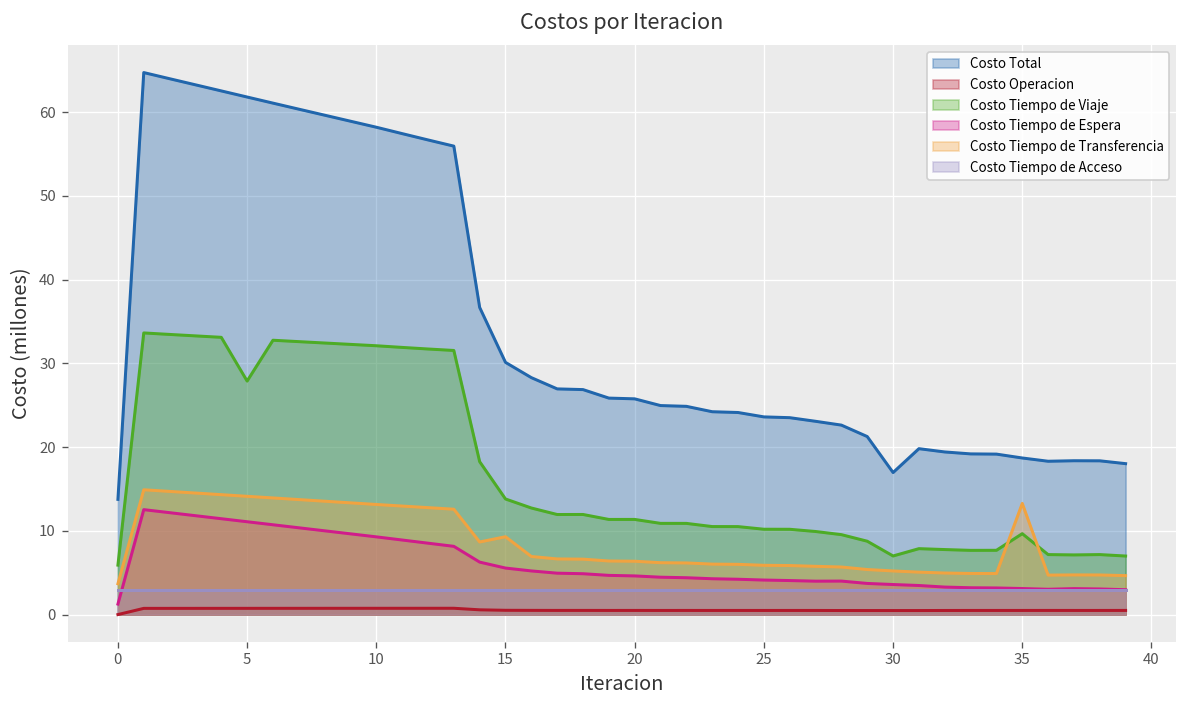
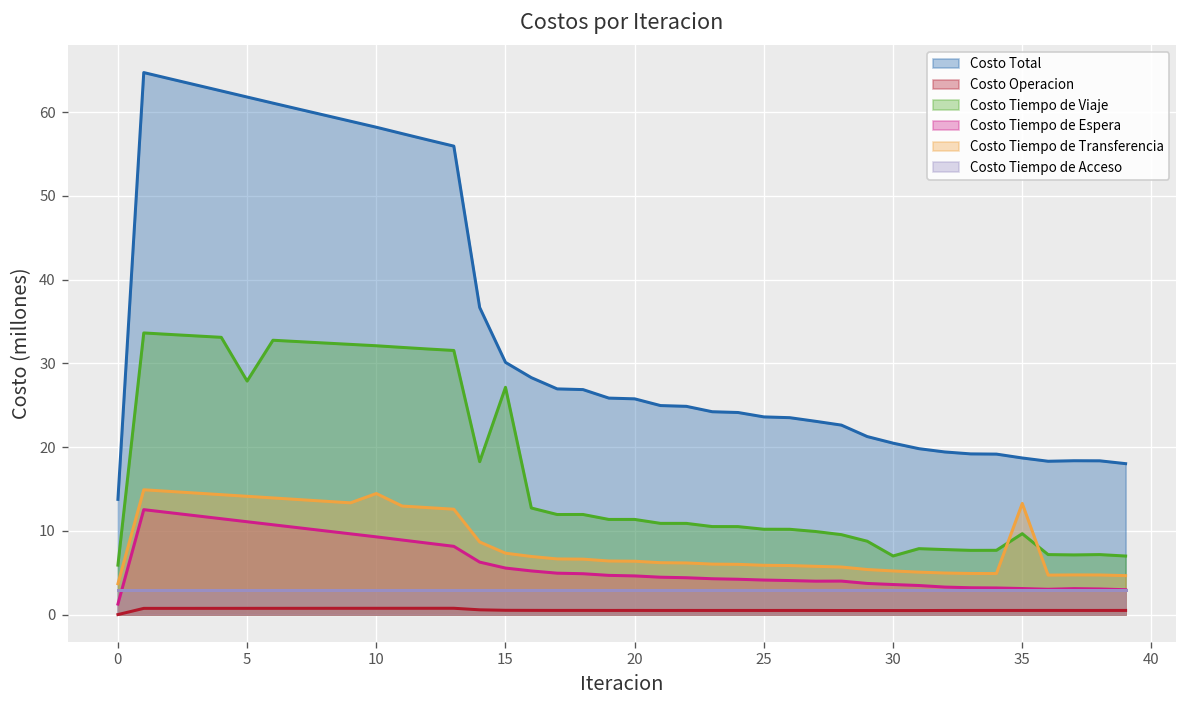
  {
    "Costo Total": {
      "0": 14,
      "5": 62,
      "10": 58,
      "15": 30,
      "20": 26,
      "25": 24,
-     "30": 17,
+     "30": 20,
      "35": 19
    },
    "Costo Tiempo de Viaje": {
      "0": 6,
      "5": 28,
      "10": 32,
-     "15": 14,
+     "15": 27,
      "20": 11,
      "25": 10,
      "30": 7,
      "35": 10
    },
    "Costo Tiempo de Transferencia": {
      "0": 4,
      "5": 14,
-     "10": 13,
-     "15": 9,
+     "10": 14,
+     "15": 7,
      "20": 6,
      "25": 6,
      "30": 5,
      "35": 13
    },
    "Costo Tiempo de Acceso": {
      "0": 3,
      "5": 3,
      "10": 3,
      "15": 3,
      "20": 3,
      "25": 3,
      "30": 3
    }
  }
